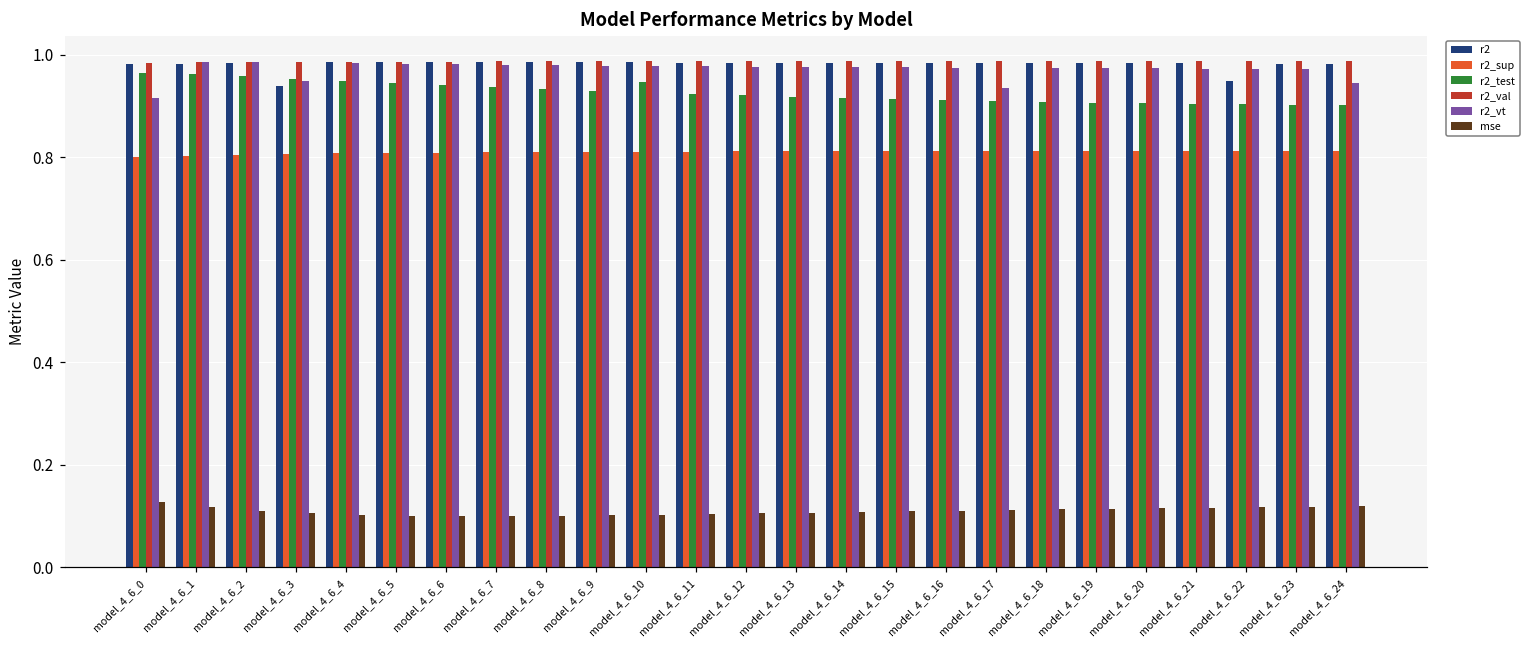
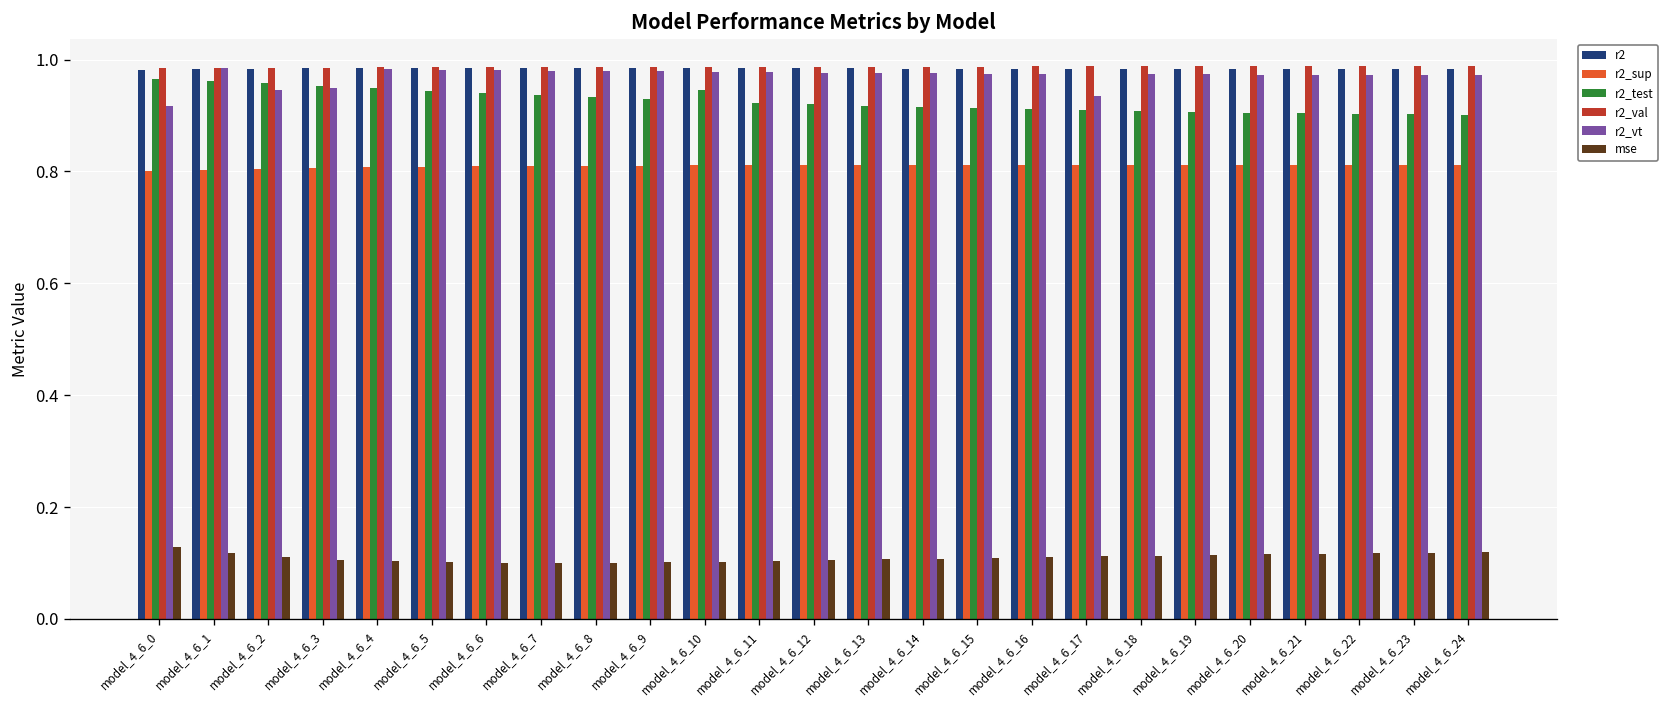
  {
    "r2": {
      "model_4_6_0": 0.98,
      "model_4_6_1": 0.98,
      "model_4_6_2": 0.98,
-     "model_4_6_3": 0.94,
+     "model_4_6_3": 0.98,
      "model_4_6_4": 0.98,
      "model_4_6_5": 0.98,
      "model_4_6_6": 0.99,
      "model_4_6_7": 0.99,
      "model_4_6_8": 0.98,
      "model_4_6_9": 0.98,
      "model_4_6_10": 0.98,
      "model_4_6_11": 0.98,
      "model_4_6_12": 0.98,
      "model_4_6_13": 0.98,
      "model_4_6_14": 0.98,
      "model_4_6_15": 0.98,
      "model_4_6_16": 0.98,
      "model_4_6_17": 0.98,
      "model_4_6_18": 0.98,
      "model_4_6_19": 0.98,
      "model_4_6_20": 0.98,
      "model_4_6_21": 0.98,
-     "model_4_6_22": 0.95,
+     "model_4_6_22": 0.98,
      "model_4_6_23": 0.98,
      "model_4_6_24": 0.98
    },
    "r2_test": {
      "model_4_6_0": 0.96,
      "model_4_6_1": 0.96,
      "model_4_6_2": 0.96,
      "model_4_6_3": 0.95,
      "model_4_6_4": 0.95,
      "model_4_6_5": 0.94,
      "model_4_6_6": 0.94,
      "model_4_6_7": 0.94,
      "model_4_6_8": 0.93,
      "model_4_6_9": 0.93,
      "model_4_6_10": 0.95,
      "model_4_6_11": 0.92,
      "model_4_6_12": 0.92,
      "model_4_6_13": 0.92,
      "model_4_6_14": 0.92,
      "model_4_6_15": 0.91,
      "model_4_6_16": 0.91,
      "model_4_6_17": 0.91,
      "model_4_6_18": 0.91,
      "model_4_6_19": 0.91,
      "model_4_6_20": 0.91,
      "model_4_6_21": 0.90,
      "model_4_6_22": 0.90,
      "model_4_6_23": 0.90,
      "model_4_6_24": 0.90
    },
    "r2_vt": {
      "model_4_6_0": 0.92,
      "model_4_6_1": 0.99,
-     "model_4_6_2": 0.98,
+     "model_4_6_2": 0.95,
      "model_4_6_3": 0.95,
      "model_4_6_4": 0.98,
      "model_4_6_5": 0.98,
      "model_4_6_6": 0.98,
      "model_4_6_7": 0.98,
      "model_4_6_8": 0.98,
      "model_4_6_9": 0.98,
      "model_4_6_10": 0.98,
      "model_4_6_11": 0.98,
      "model_4_6_12": 0.98,
      "model_4_6_13": 0.98,
      "model_4_6_14": 0.98,
      "model_4_6_15": 0.97,
      "model_4_6_16": 0.97,
      "model_4_6_17": 0.93,
      "model_4_6_18": 0.97,
      "model_4_6_19": 0.97,
      "model_4_6_20": 0.97,
      "model_4_6_21": 0.97,
      "model_4_6_22": 0.97,
      "model_4_6_23": 0.97,
-     "model_4_6_24": 0.95
+     "model_4_6_24": 0.97
    },
    "mse": {
      "model_4_6_0": 0.13,
      "model_4_6_1": 0.12,
      "model_4_6_2": 0.11,
      "model_4_6_3": 0.11,
      "model_4_6_4": 0.10,
      "model_4_6_5": 0.10,
      "model_4_6_6": 0.10,
      "model_4_6_7": 0.10,
      "model_4_6_8": 0.10,
      "model_4_6_9": 0.10,
      "model_4_6_10": 0.10,
      "model_4_6_11": 0.10,
      "model_4_6_12": 0.11,
      "model_4_6_13": 0.11,
      "model_4_6_14": 0.11,
      "model_4_6_15": 0.11,
      "model_4_6_16": 0.11,
      "model_4_6_17": 0.11,
      "model_4_6_18": 0.11,
      "model_4_6_19": 0.11,
      "model_4_6_20": 0.12,
      "model_4_6_21": 0.12,
      "model_4_6_22": 0.12,
      "model_4_6_23": 0.12,
      "model_4_6_24": 0.12
    }
  }
